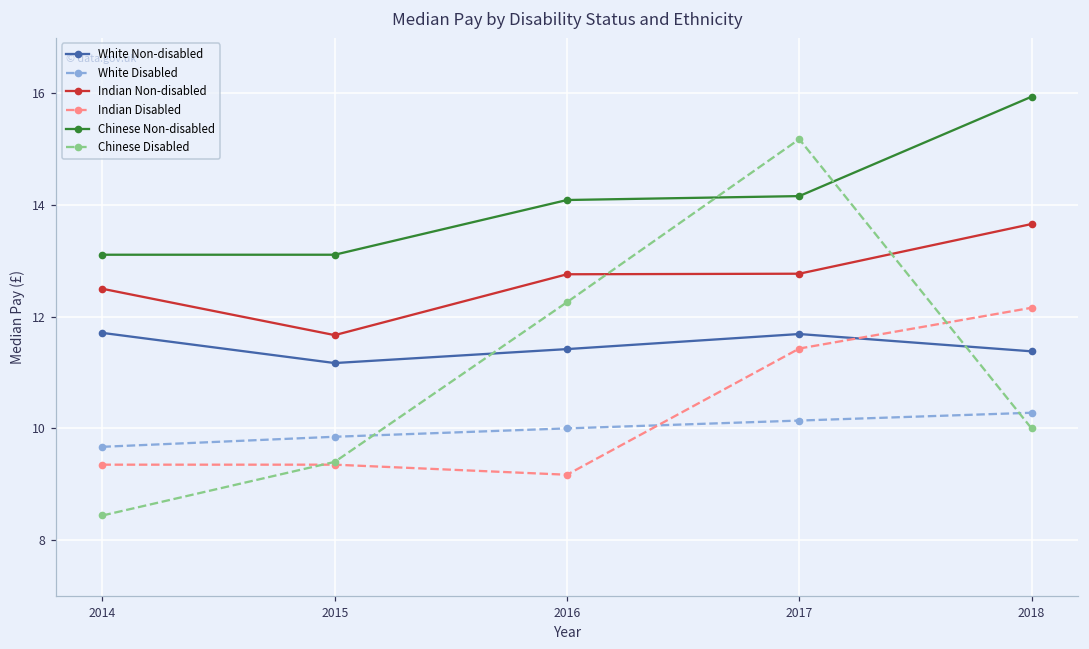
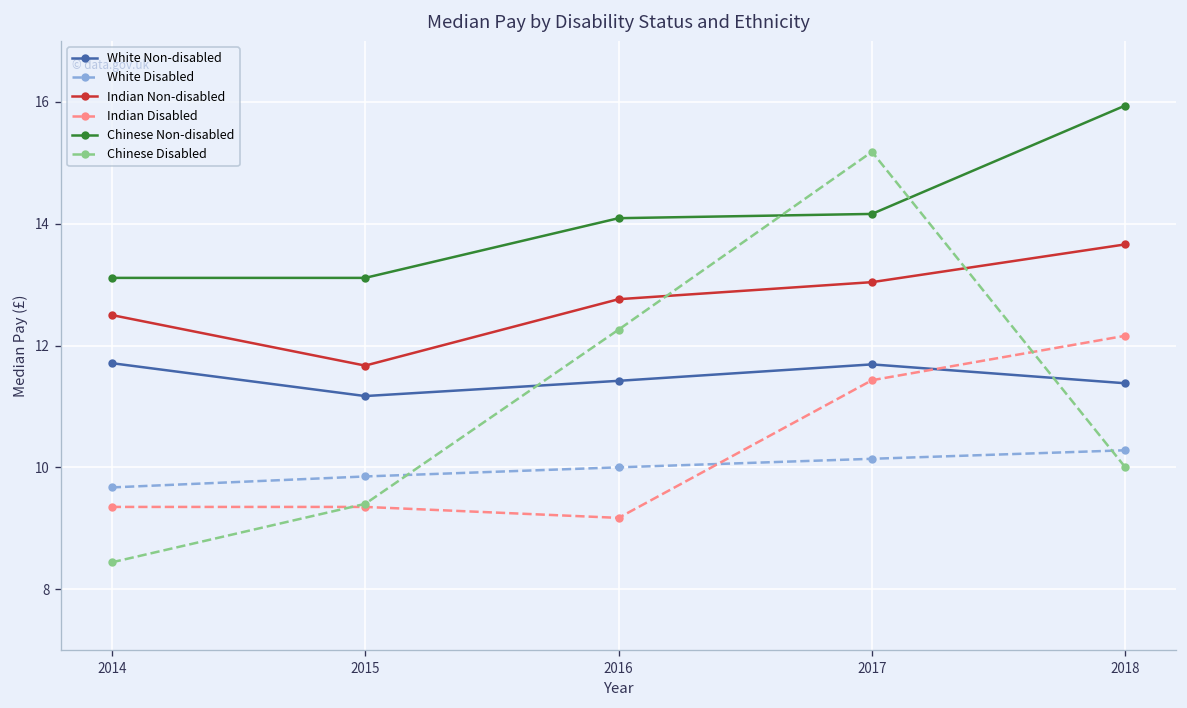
  {
    "White Non-disabled": {
      "2014": 11.7,
      "2015": 11.2,
      "2016": 11.4,
      "2017": 11.7,
      "2018": 11.4
    },
    "White Disabled": {
      "2014": 9.7,
      "2015": 9.9,
      "2016": 10.0,
      "2017": 10.1,
      "2018": 10.3
    },
    "Indian Non-disabled": {
      "2014": 12.5,
      "2015": 11.7,
      "2016": 12.8,
-     "2017": 12.8,
+     "2017": 13.0,
      "2018": 13.7
    },
    "Indian Disabled": {
      "2014": 9.4,
      "2016": 9.2,
      "2017": 11.4,
      "2018": 12.2
    },
    "Chinese Non-disabled": {
      "2014": 13.1,
      "2015": 13.1,
      "2016": 14.1,
      "2017": 14.2,
      "2018": 15.9
    },
    "Chinese Disabled": {
      "2014": 8.4,
      "2016": 12.3,
      "2017": 15.2,
      "2018": 10.0
    }
  }
